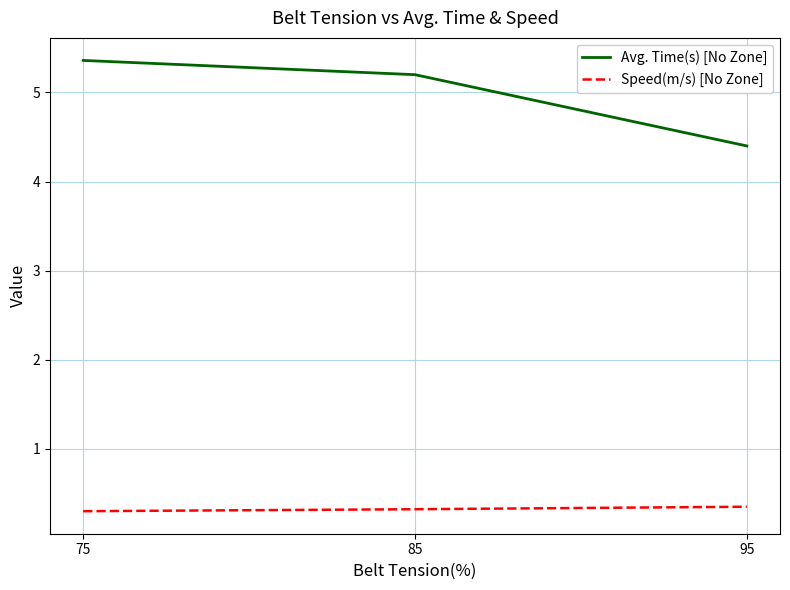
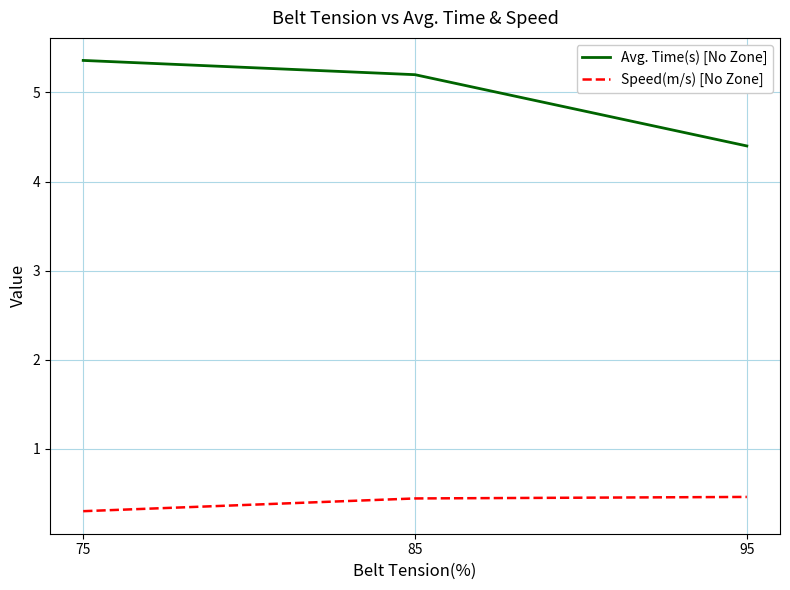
  {
    "Avg. Time(s) [No Zone]": {
      "75": 5.4,
      "85": 5.2,
      "95": 4.4
    },
    "Speed(m/s) [No Zone]": {
      "75": 0.3,
-     "85": 0.3,
-     "95": 0.4
+     "85": 0.4,
+     "95": 0.5
    }
  }
